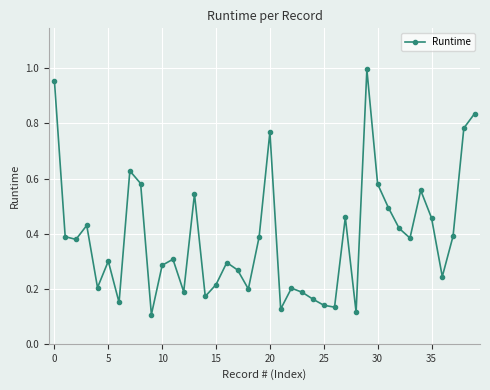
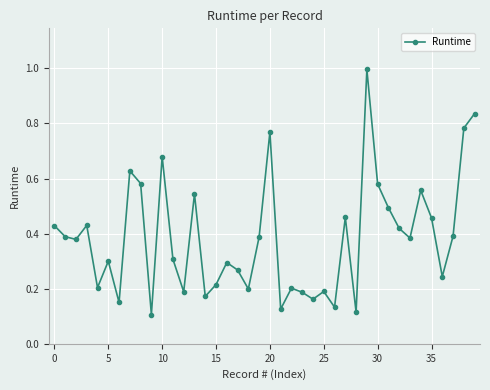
  {
-   "0": 0.96,
+   "0": 0.43,
    "5": 0.30,
-   "10": 0.29,
+   "10": 0.68,
    "15": 0.22,
    "20": 0.77,
-   "25": 0.14,
+   "25": 0.19,
    "30": 0.58,
    "35": 0.46
  }
